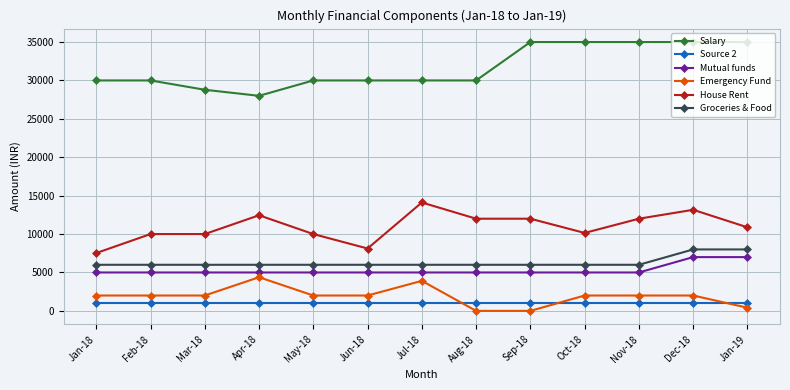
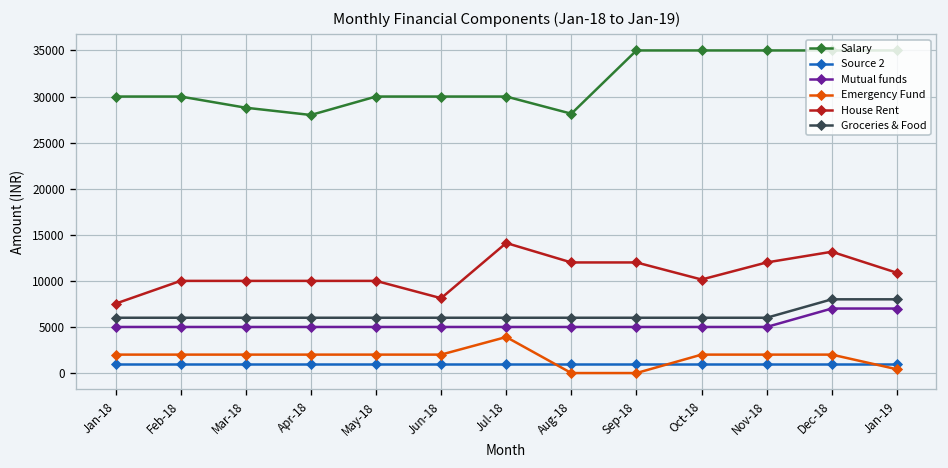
  {
    "Salary": {
      "Jan-18": 30000,
      "Feb-18": 30000,
      "Mar-18": 29000,
      "Apr-18": 28000,
      "May-18": 30000,
      "Jun-18": 30000,
      "Jul-18": 30000,
-     "Aug-18": 30000,
+     "Aug-18": 28000,
      "Sep-18": 35000,
      "Oct-18": 35000,
      "Nov-18": 35000
    },
    "Source 2": {
      "Jan-18": 1000,
      "Feb-18": 1000,
      "Mar-18": 1000,
      "Apr-18": 1000,
      "May-18": 1000,
      "Jun-18": 1000,
      "Jul-18": 1000,
      "Aug-18": 1000,
      "Sep-18": 1000,
      "Oct-18": 1000,
      "Nov-18": 1000,
      "Dec-18": 1000,
      "Jan-19": 1000
    },
    "Mutual funds": {
      "Jan-18": 5000,
      "Feb-18": 5000,
      "Mar-18": 5000,
      "Apr-18": 5000,
      "May-18": 5000,
      "Jun-18": 5000,
      "Jul-18": 5000,
      "Aug-18": 5000,
      "Sep-18": 5000,
      "Oct-18": 5000,
      "Nov-18": 5000,
      "Dec-18": 7000,
      "Jan-19": 7000
    },
    "Emergency Fund": {
      "Jan-18": 2000,
      "Feb-18": 2000,
      "Mar-18": 2000,
-     "Apr-18": 4000,
+     "Apr-18": 2000,
      "May-18": 2000,
      "Jun-18": 2000,
      "Jul-18": 4000,
      "Aug-18": 0,
      "Sep-18": 0,
      "Oct-18": 2000,
      "Nov-18": 2000,
      "Dec-18": 2000,
      "Jan-19": 0
    },
    "House Rent": {
      "Jan-18": 8000,
      "Feb-18": 10000,
      "Mar-18": 10000,
-     "Apr-18": 12000,
+     "Apr-18": 10000,
      "May-18": 10000,
      "Jun-18": 8000,
      "Jul-18": 14000,
      "Aug-18": 12000,
      "Sep-18": 12000,
      "Oct-18": 10000,
      "Nov-18": 12000,
      "Dec-18": 13000,
      "Jan-19": 11000
    },
    "Groceries & Food": {
      "Jan-18": 6000,
      "Feb-18": 6000,
      "Mar-18": 6000,
      "Apr-18": 6000,
      "May-18": 6000,
      "Jun-18": 6000,
      "Jul-18": 6000,
      "Aug-18": 6000,
      "Sep-18": 6000,
      "Oct-18": 6000,
      "Nov-18": 6000,
      "Dec-18": 8000,
      "Jan-19": 8000
    }
  }
